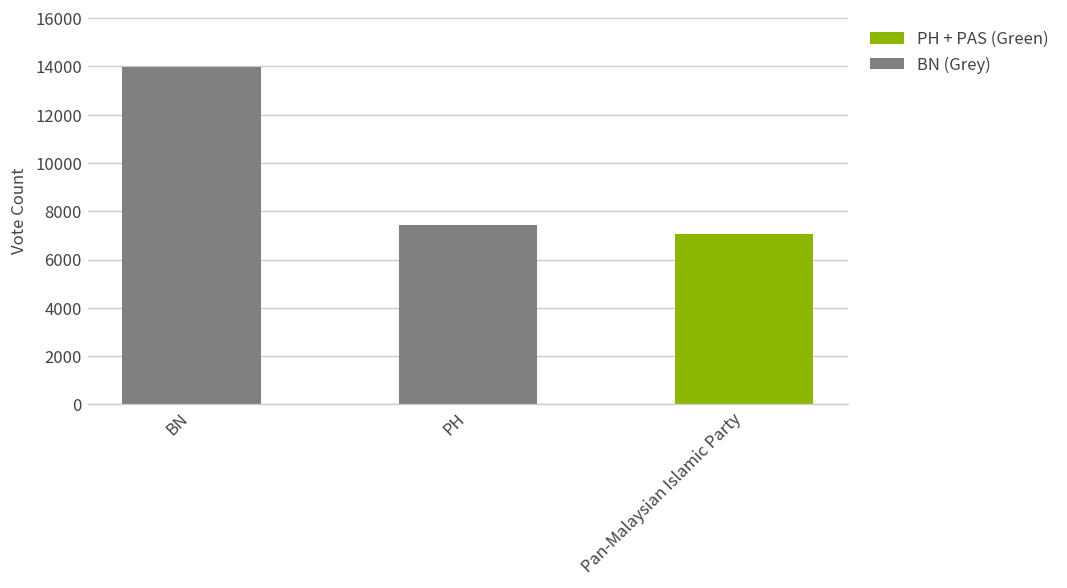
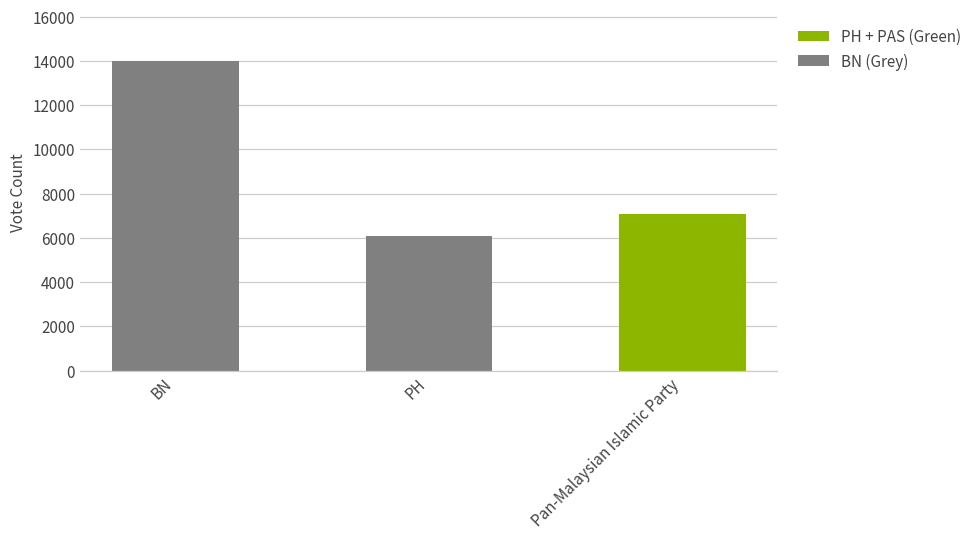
  {
    "BN": 14000,
-   "PH": 7400,
+   "PH": 6100,
    "Pan-Malaysian Islamic Party": 7100
  }
